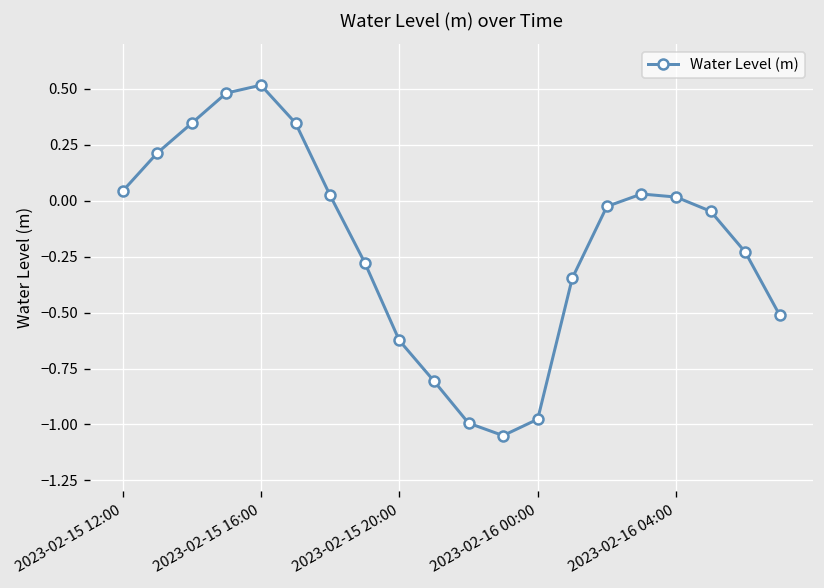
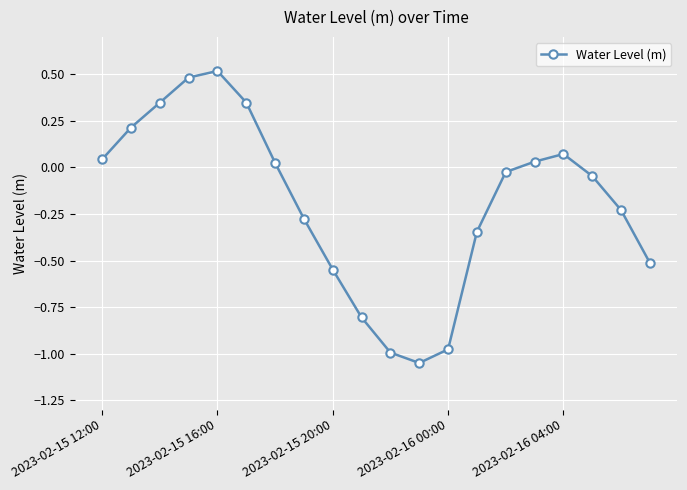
  {
    "2023-02-15 12:00": 0.04,
    "2023-02-15 16:00": 0.52,
-   "2023-02-15 20:00": -0.62,
+   "2023-02-15 20:00": -0.55,
    "2023-02-16 00:00": -0.98,
-   "2023-02-16 04:00": 0.02
+   "2023-02-16 04:00": 0.07
  }
